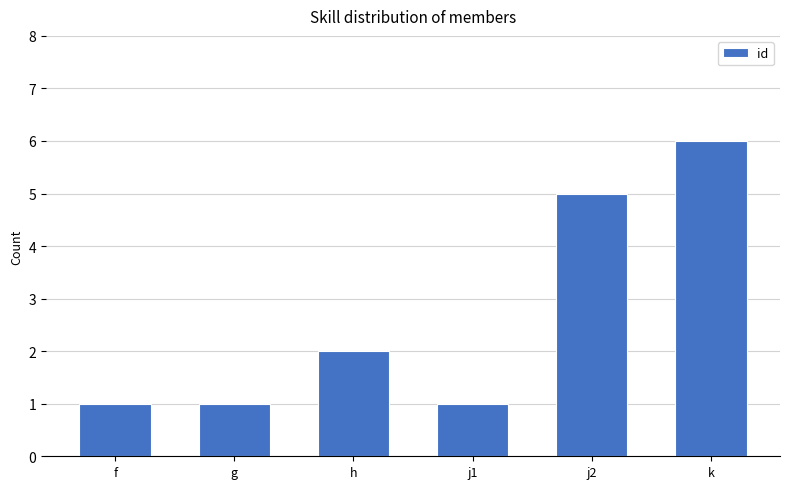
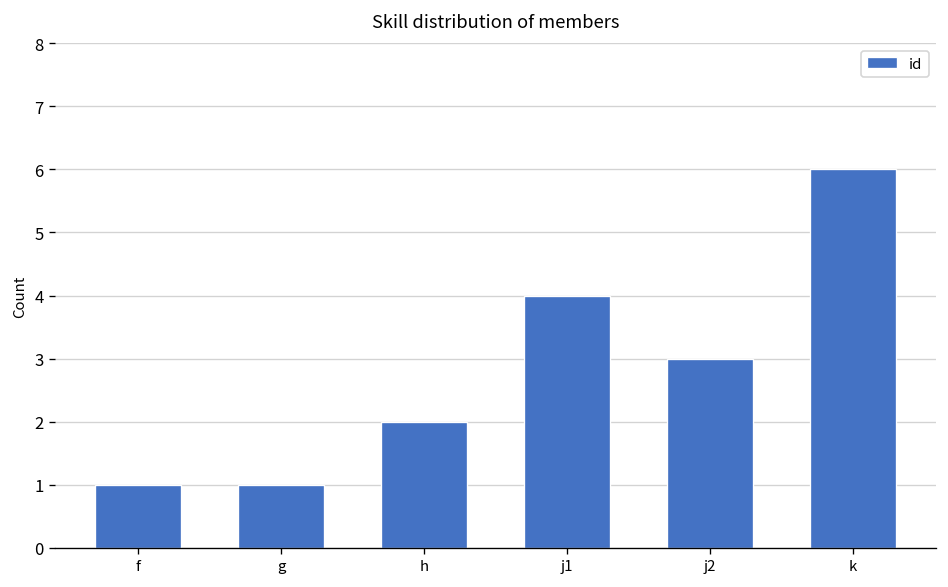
  {
    "f": 1,
    "g": 1,
    "h": 2,
-   "j1": 1,
-   "j2": 5,
+   "j1": 4,
+   "j2": 3,
    "k": 6
  }
